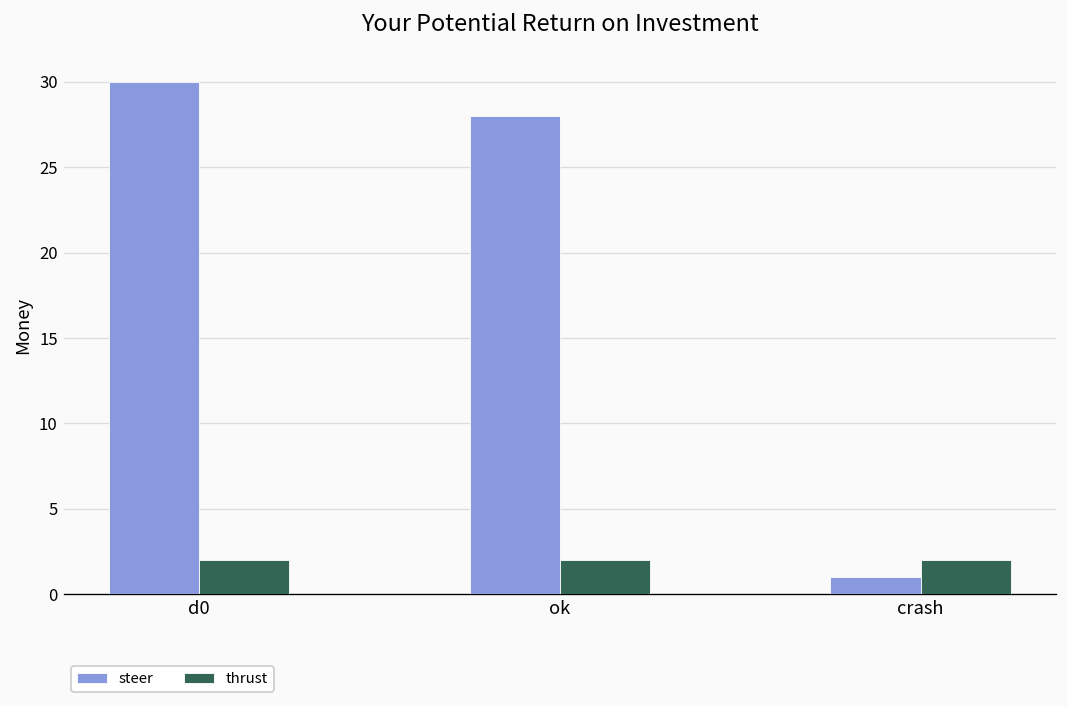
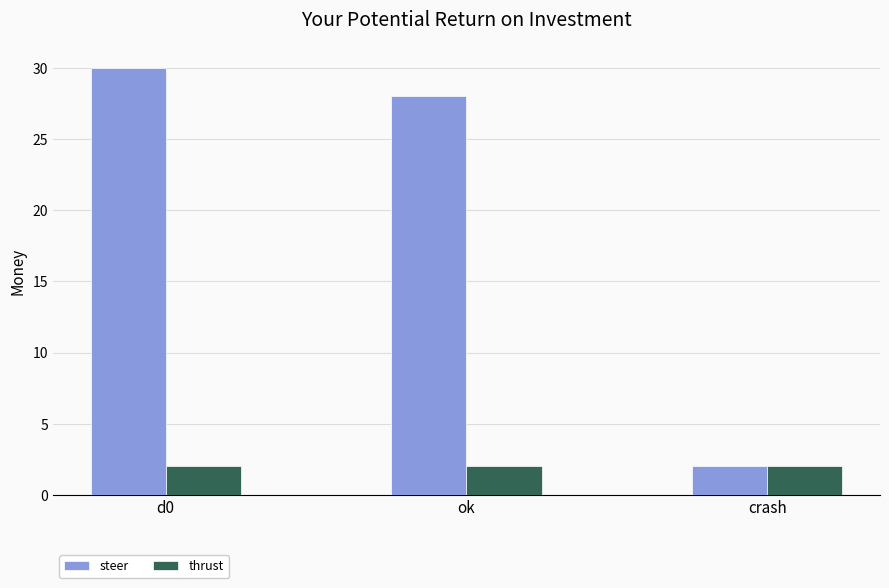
  {
    "steer": {
      "d0": 30,
      "ok": 28,
-     "crash": 1
+     "crash": 2
    },
    "thrust": {
      "d0": 2,
      "ok": 2,
      "crash": 2
    }
  }
